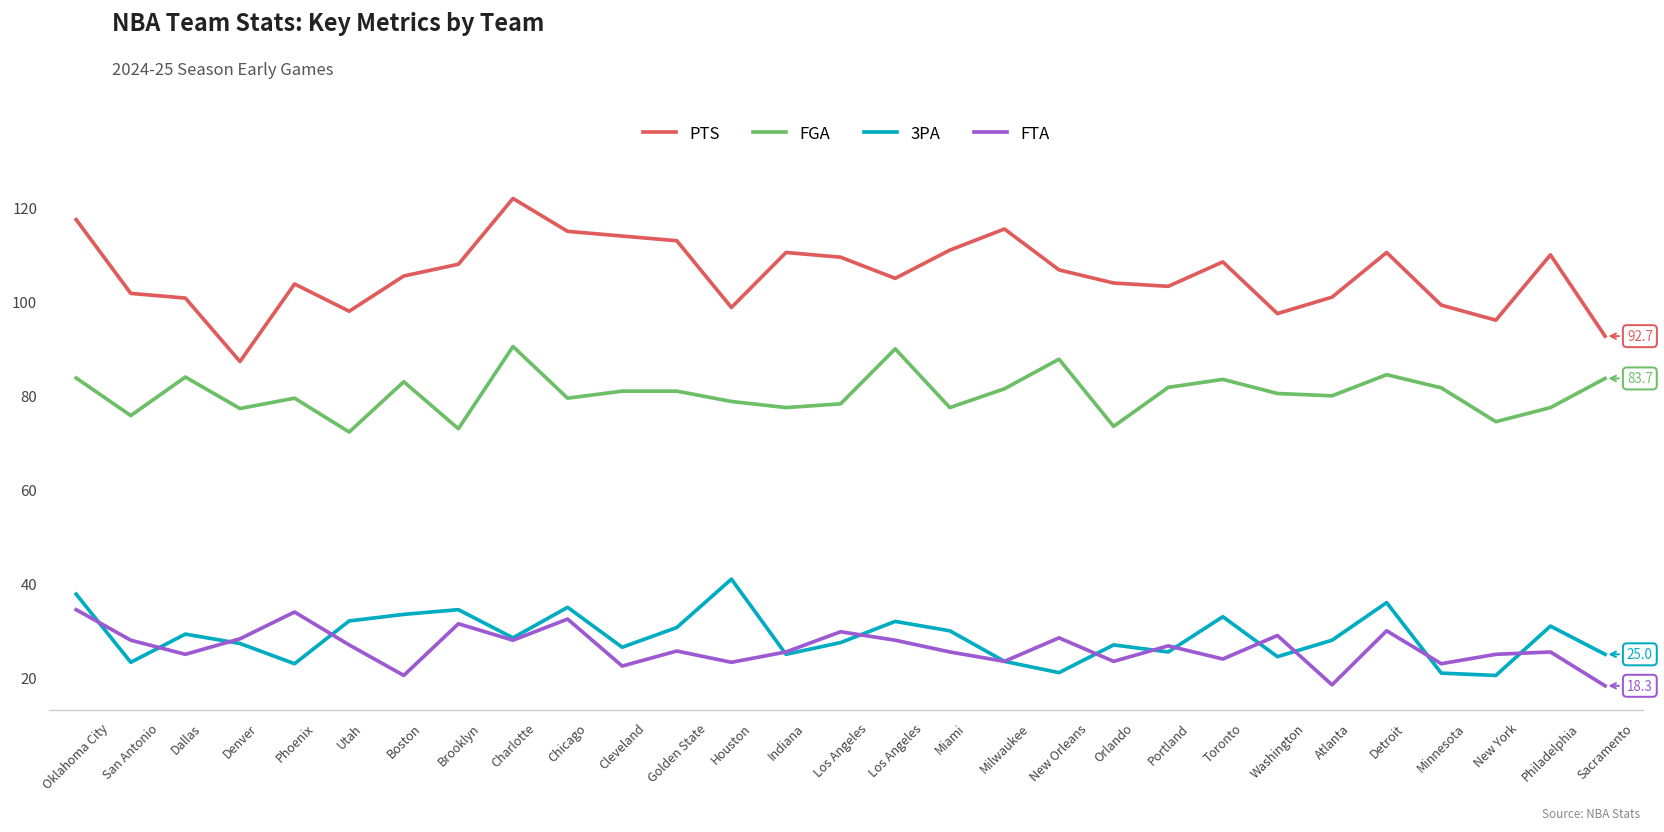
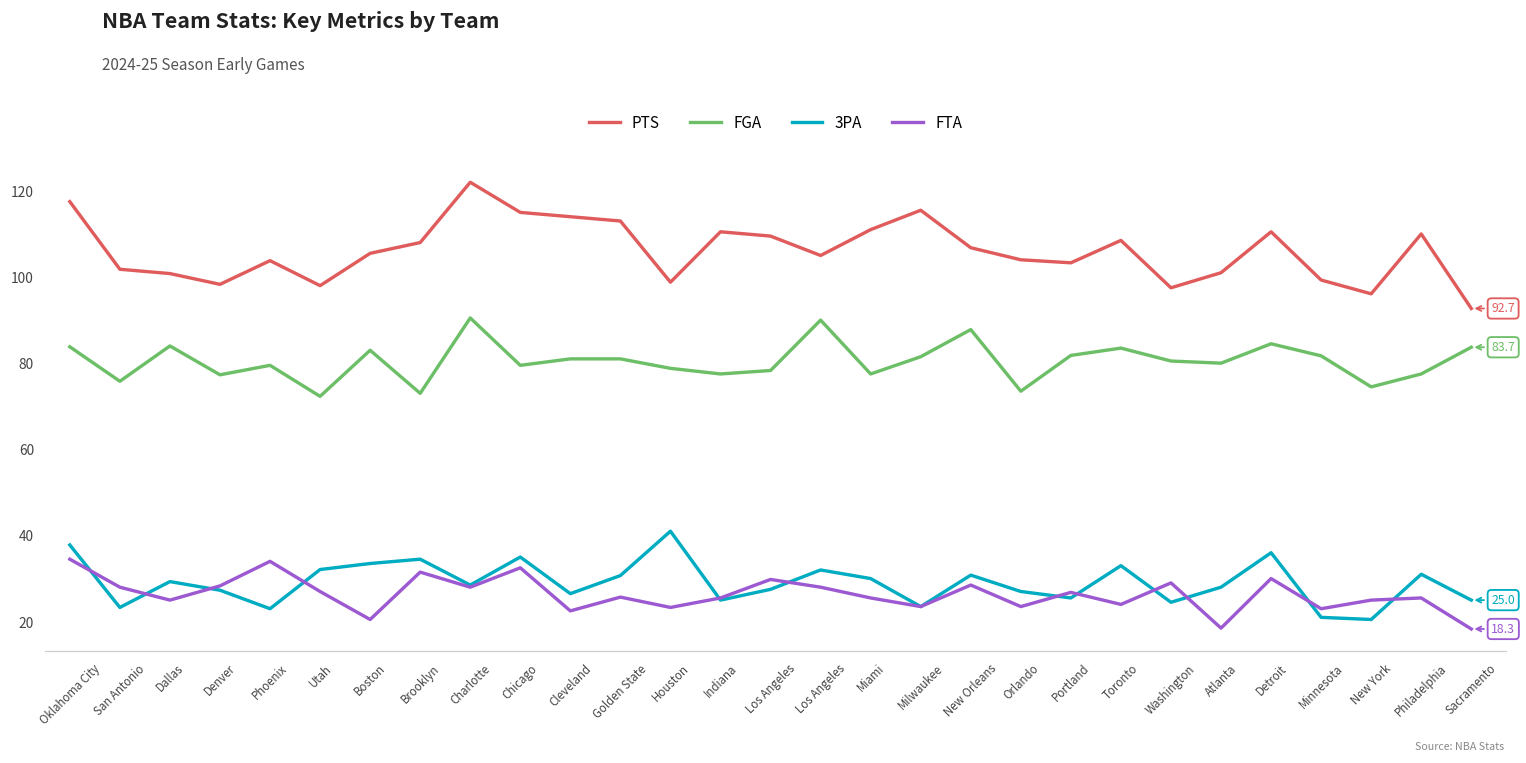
  {
    "PTS": {
      "Oklahoma City": 118,
      "San Antonio": 102,
      "Dallas": 101,
-     "Denver": 87,
+     "Denver": 98,
      "Phoenix": 104,
      "Utah": 98,
      "Boston": 106,
      "Brooklyn": 108,
      "Charlotte": 122,
      "Chicago": 115,
      "Cleveland": 114,
      "Golden State": 113,
      "Houston": 99,
      "Indiana": 111,
      "Miami": 111,
      "Milwaukee": 116,
      "New Orleans": 107,
      "Orlando": 104,
      "Portland": 103,
      "Toronto": 109,
      "Washington": 98,
      "Atlanta": 101,
      "Detroit": 111,
      "Minnesota": 99,
      "New York": 96,
      "Philadelphia": 110
    },
    "FGA": {
      "Oklahoma City": 84,
      "San Antonio": 76,
      "Dallas": 84,
      "Denver": 77,
      "Phoenix": 80,
      "Utah": 72,
      "Boston": 83,
      "Brooklyn": 73,
      "Charlotte": 91,
      "Chicago": 80,
      "Cleveland": 81,
      "Golden State": 81,
      "Houston": 79,
      "Indiana": 78,
      "Miami": 78,
      "Milwaukee": 82,
      "New Orleans": 88,
      "Orlando": 74,
      "Portland": 82,
      "Toronto": 84,
      "Washington": 81,
      "Atlanta": 80,
      "Detroit": 85,
      "Minnesota": 82,
      "New York": 75,
      "Philadelphia": 78
    },
    "3PA": {
      "Oklahoma City": 38,
      "San Antonio": 23,
      "Dallas": 29,
      "Denver": 27,
      "Phoenix": 23,
      "Utah": 32,
      "Boston": 34,
      "Brooklyn": 35,
      "Chicago": 35,
      "Cleveland": 27,
      "Golden State": 31,
      "Houston": 41,
      "Miami": 30,
-     "New Orleans": 21,
+     "New Orleans": 31,
      "Orlando": 27,
      "Portland": 26,
      "Toronto": 33,
      "Washington": 25,
      "Atlanta": 28,
      "Detroit": 36,
      "Minnesota": 21,
      "New York": 21,
      "Philadelphia": 31
    },
    "FTA": {
      "Oklahoma City": 35,
      "San Antonio": 28,
      "Dallas": 25,
      "Denver": 28,
      "Phoenix": 34,
      "Utah": 27,
      "Boston": 21,
      "Brooklyn": 32,
      "Chicago": 33,
      "Cleveland": 23,
      "Golden State": 26,
      "Houston": 23,
      "Miami": 26,
      "New Orleans": 29,
      "Orlando": 24,
      "Portland": 27,
      "Toronto": 24,
      "Washington": 29,
      "Atlanta": 19,
      "Detroit": 30,
      "Minnesota": 23,
      "New York": 25,
      "Philadelphia": 26
    }
  }
